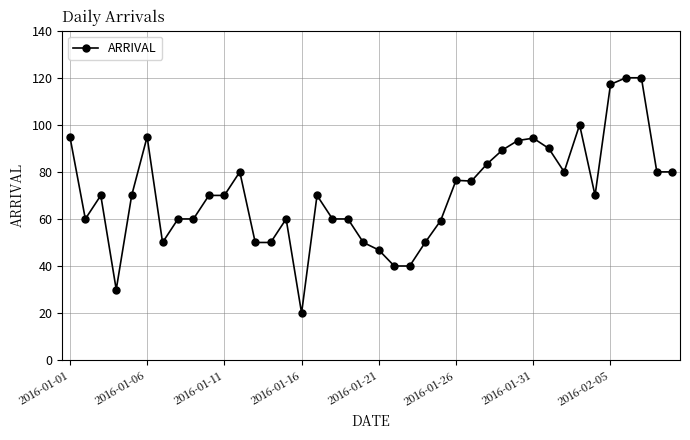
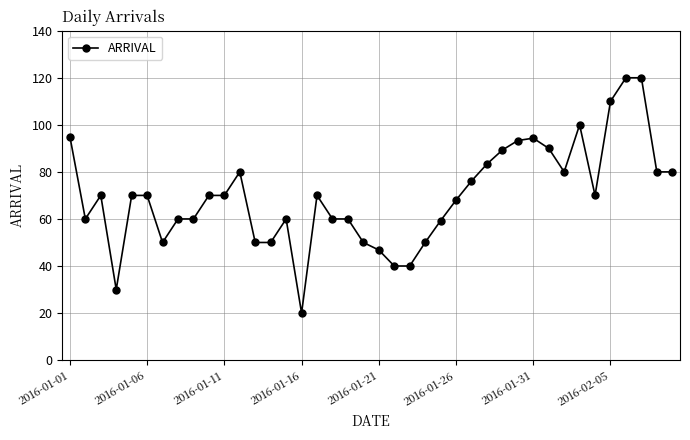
  {
    "2016-01-01": 95,
-   "2016-01-06": 95,
+   "2016-01-06": 70,
    "2016-01-11": 70,
    "2016-01-16": 20,
    "2016-01-21": 47,
-   "2016-01-26": 76,
+   "2016-01-26": 68,
    "2016-01-31": 94,
-   "2016-02-05": 117
+   "2016-02-05": 110
  }
